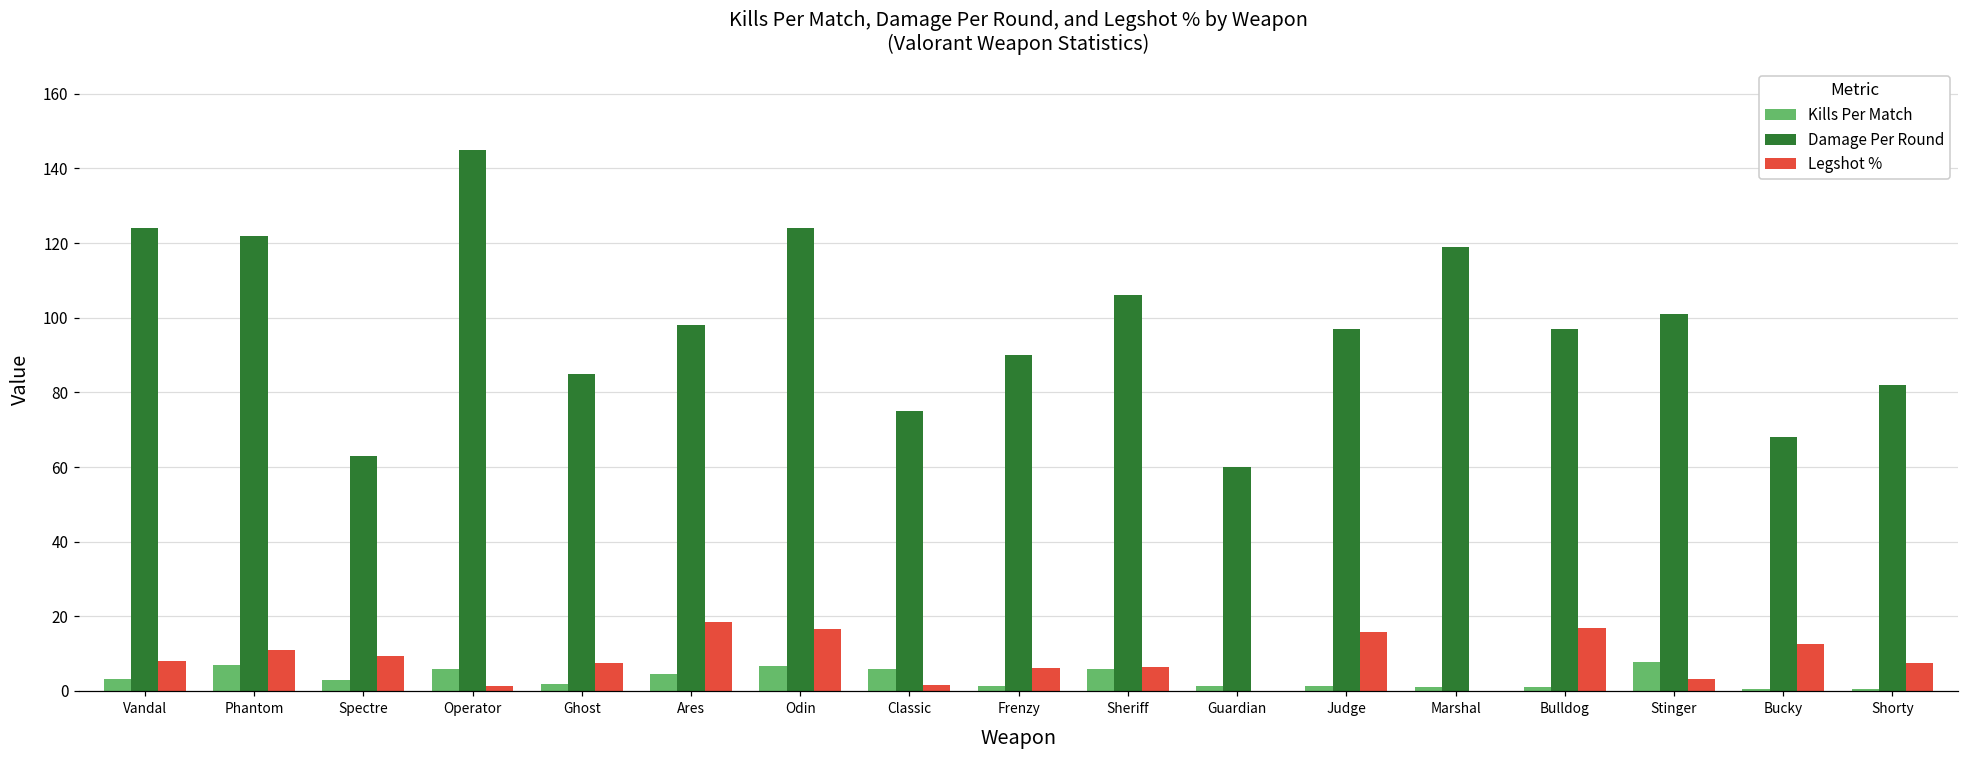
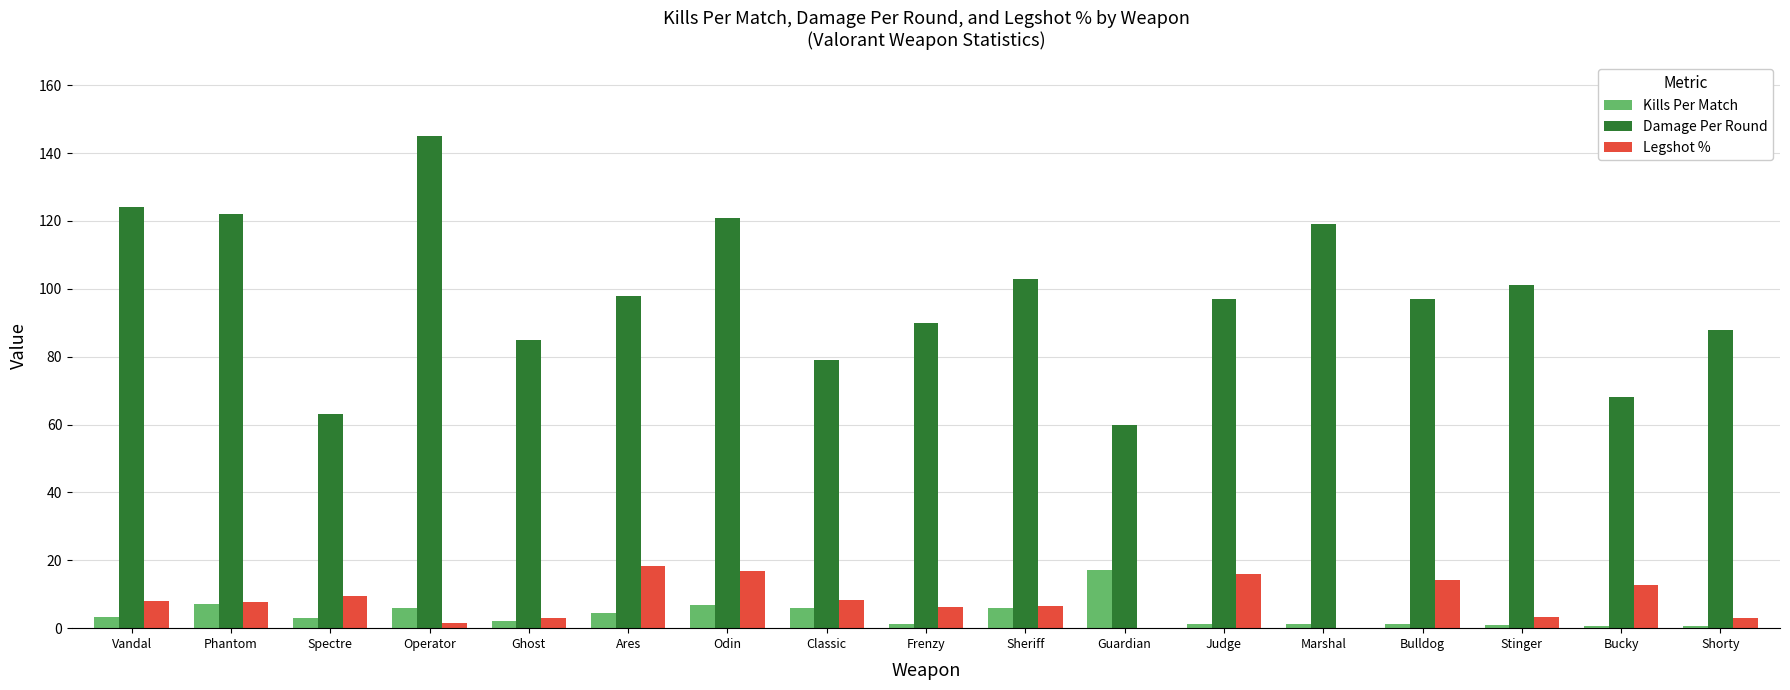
  {
    "Kills Per Match": {
      "Vandal": 3,
      "Phantom": 7,
      "Spectre": 3,
      "Operator": 6,
      "Ghost": 2,
      "Ares": 5,
      "Odin": 7,
      "Classic": 6,
      "Frenzy": 1,
      "Sheriff": 6,
-     "Guardian": 1,
+     "Guardian": 17,
      "Judge": 1,
      "Marshal": 1,
      "Bulldog": 1,
-     "Stinger": 8
+     "Stinger": 1
    },
    "Damage Per Round": {
      "Vandal": 124,
      "Phantom": 122,
      "Spectre": 63,
      "Operator": 145,
      "Ghost": 85,
      "Ares": 98,
-     "Odin": 124,
-     "Classic": 75,
+     "Odin": 121,
+     "Classic": 79,
      "Frenzy": 90,
-     "Sheriff": 106,
+     "Sheriff": 103,
      "Guardian": 60,
      "Judge": 97,
      "Marshal": 119,
      "Bulldog": 97,
      "Stinger": 101,
      "Bucky": 68,
-     "Shorty": 82
+     "Shorty": 88
    },
    "Legshot %": {
      "Vandal": 8,
-     "Phantom": 11,
+     "Phantom": 8,
      "Spectre": 9,
      "Operator": 1,
-     "Ghost": 8,
+     "Ghost": 3,
      "Ares": 18,
      "Odin": 17,
-     "Classic": 2,
+     "Classic": 8,
      "Frenzy": 6,
      "Sheriff": 6,
      "Guardian": 0,
      "Judge": 16,
      "Marshal": 0,
-     "Bulldog": 17,
+     "Bulldog": 14,
      "Stinger": 3,
      "Bucky": 13,
-     "Shorty": 8
+     "Shorty": 3
    }
  }
